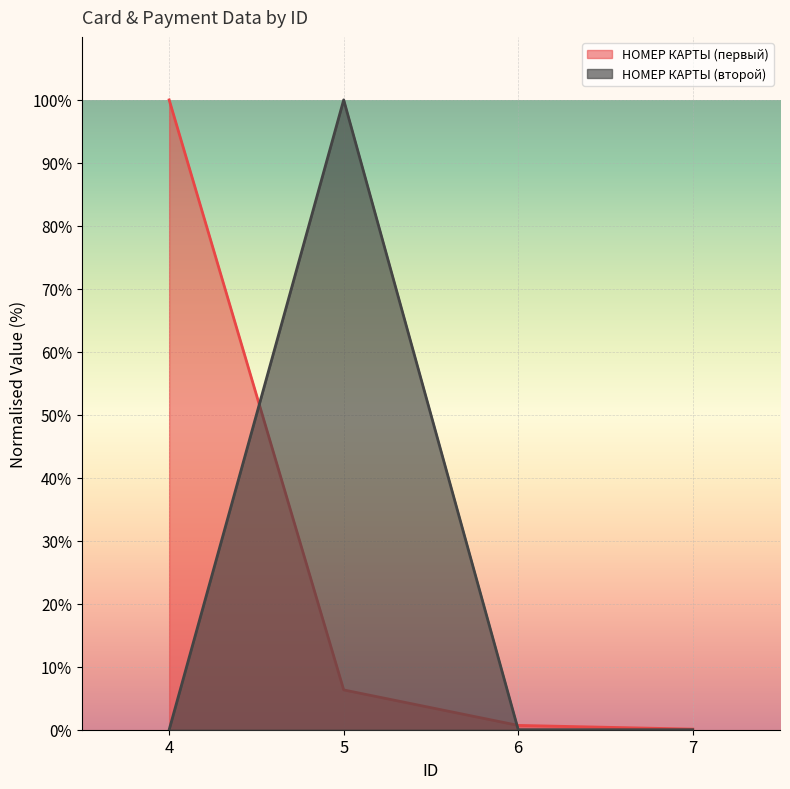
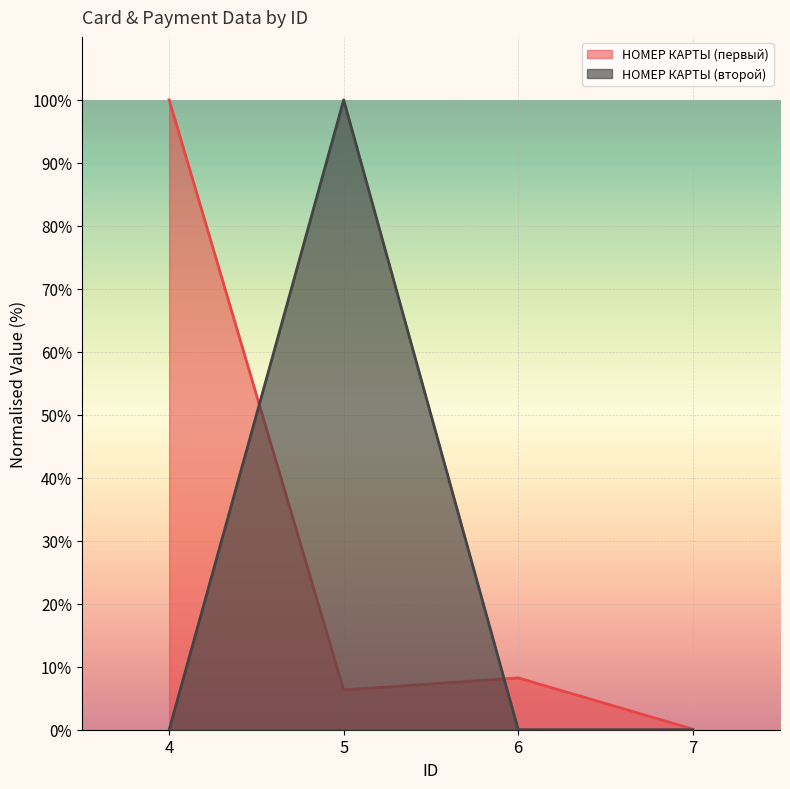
  {
    "НОМЕР КАРТЫ (первый)": {
      "4": "100%",
      "5": "6%",
-     "6": "1%"
+     "6": "8%"
    },
    "НОМЕР КАРТЫ (второй)": {
      "4": "0%",
      "5": "100%",
      "6": "0%"
    }
  }
